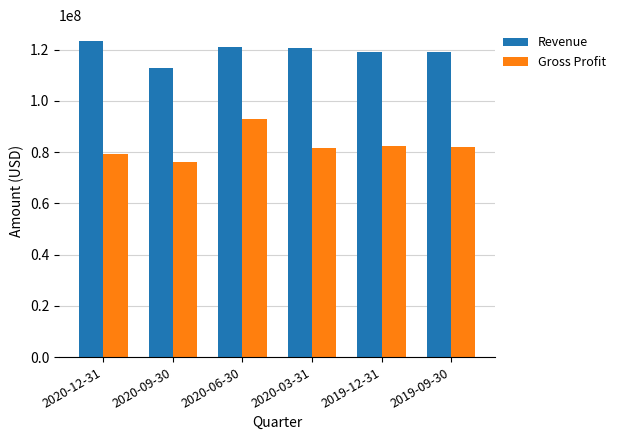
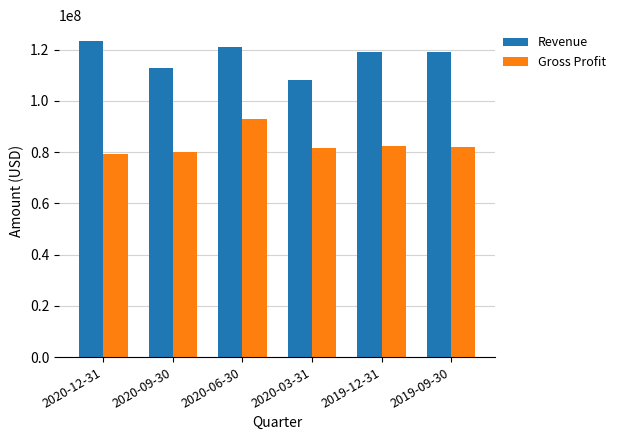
  {
    "Revenue": {
      "2020-12-31": 123000000,
      "2020-09-30": 113000000,
      "2020-06-30": 121000000,
-     "2020-03-31": 121000000,
+     "2020-03-31": 108000000,
      "2019-12-31": 119000000,
      "2019-09-30": 119000000
    },
    "Gross Profit": {
      "2020-12-31": 79000000,
-     "2020-09-30": 76000000,
+     "2020-09-30": 80000000,
      "2020-06-30": 93000000,
      "2020-03-31": 82000000,
      "2019-12-31": 82000000,
      "2019-09-30": 82000000
    }
  }
